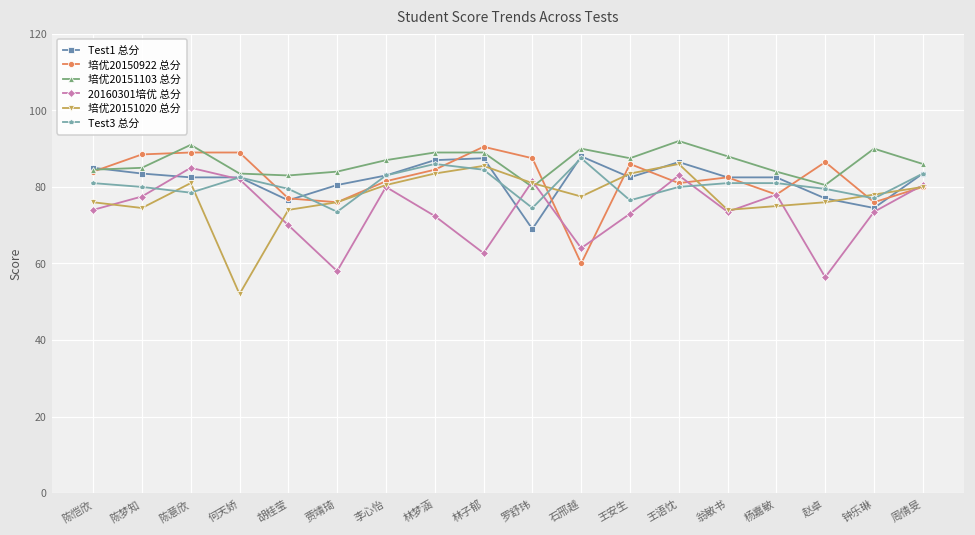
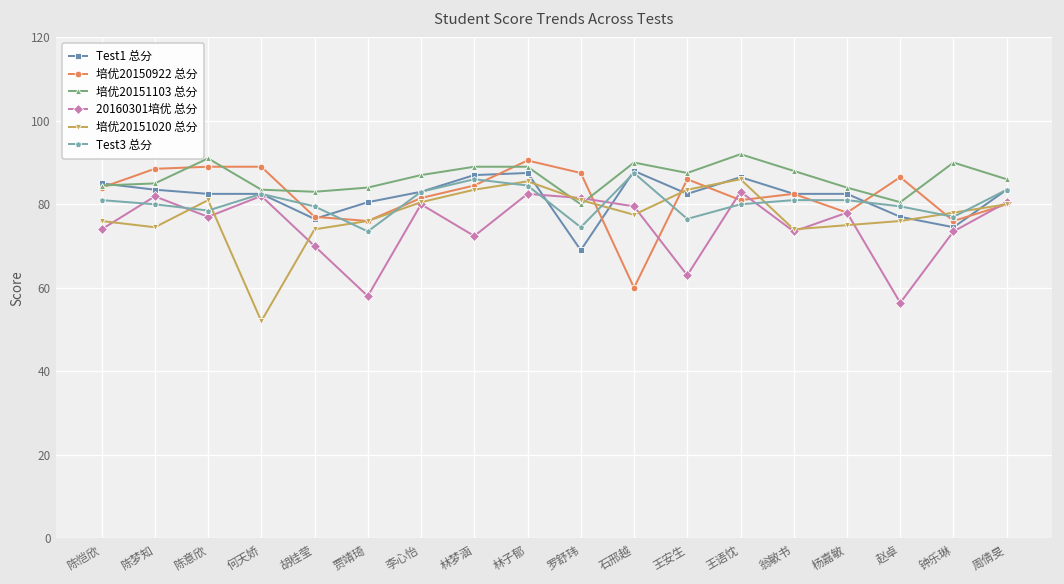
  {
    "20160301培优 总分": {
      "陈恺欣": 74,
-     "陈梦知": 78,
-     "陈意欣": 85,
+     "陈梦知": 82,
+     "陈意欣": 77,
      "胡桂莹": 70,
      "贾靖琦": 58,
      "林梦涵": 72,
-     "林子郁": 63,
-     "石邢越": 64,
-     "王安生": 73,
+     "林子郁": 83,
+     "石邢越": 80,
+     "王安生": 63,
      "王语忱": 83,
      "赵卓": 56,
      "钟乐琳": 74
    }
  }
